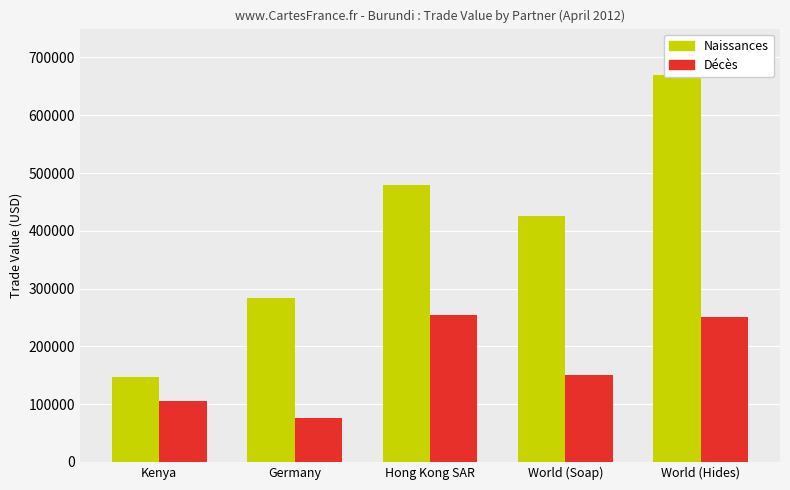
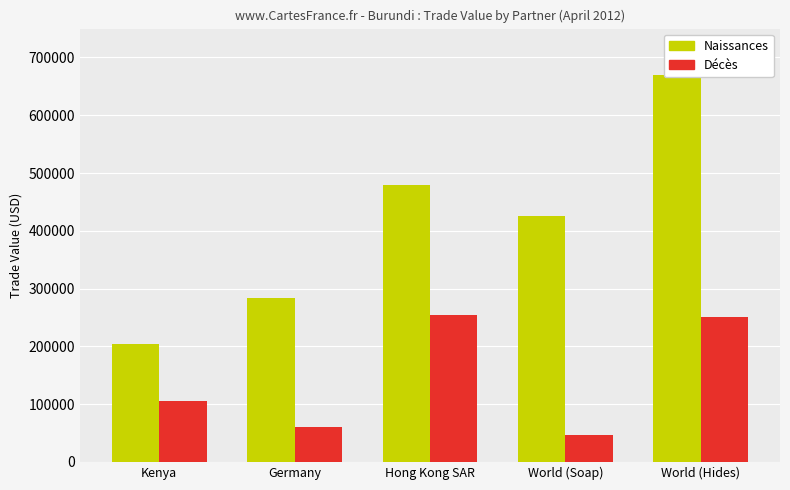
  {
    "Naissances": {
-     "Kenya": 150000,
+     "Kenya": 200000,
      "Germany": 280000,
      "Hong Kong SAR": 480000,
      "World (Soap)": 430000
    },
    "Décès": {
      "Kenya": 110000,
-     "Germany": 80000,
+     "Germany": 60000,
      "Hong Kong SAR": 250000,
-     "World (Soap)": 150000,
+     "World (Soap)": 50000,
      "World (Hides)": 250000
    }
  }
